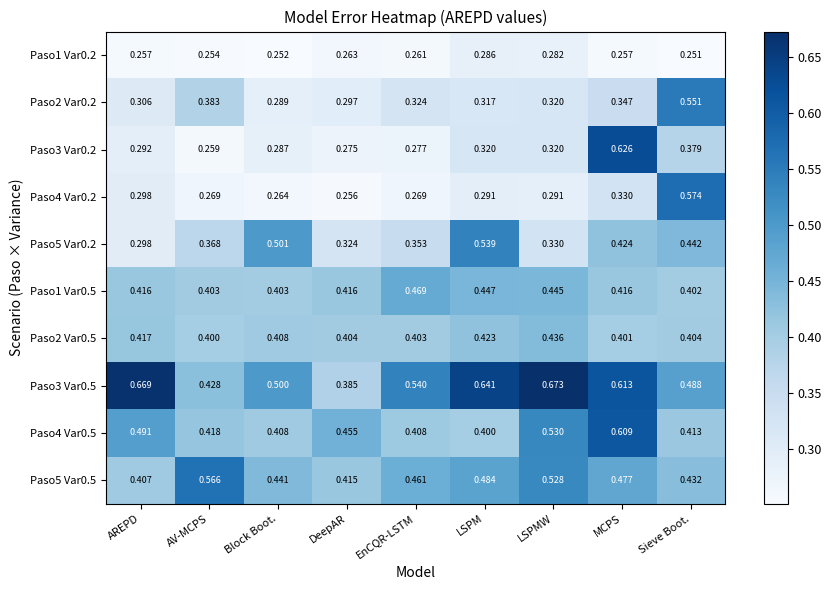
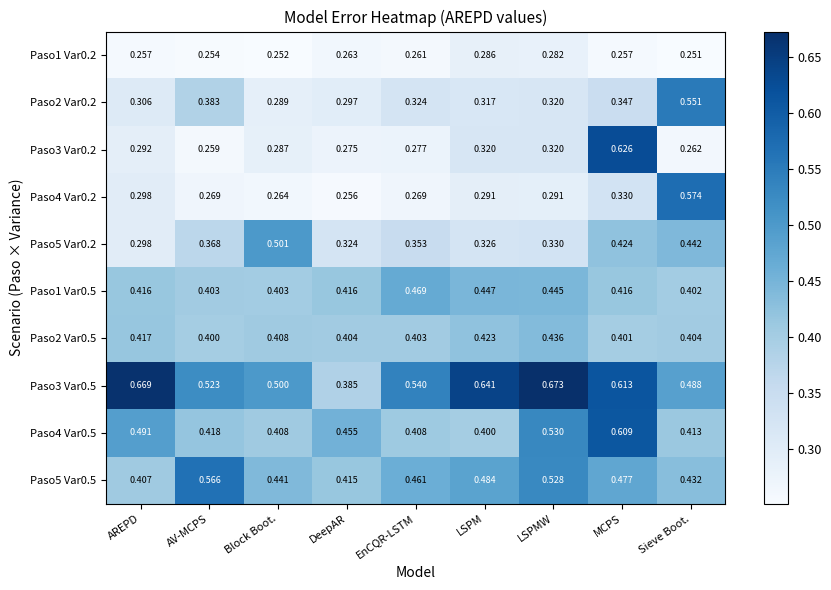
  {
    "Paso1 Var0.2": {
      "AREPD": 0.257,
      "AV-MCPS": 0.254,
      "Block Boot.": 0.252,
      "DeepAR": 0.263,
      "EnCQR-LSTM": 0.261,
      "LSPM": 0.286,
      "LSPMW": 0.282,
      "MCPS": 0.257,
      "Sieve Boot.": 0.251
    },
    "Paso2 Var0.2": {
      "AREPD": 0.306,
      "AV-MCPS": 0.383,
      "Block Boot.": 0.289,
      "DeepAR": 0.297,
      "EnCQR-LSTM": 0.324,
      "LSPM": 0.317,
      "LSPMW": 0.320,
      "MCPS": 0.347,
      "Sieve Boot.": 0.551
    },
    "Paso3 Var0.2": {
      "AREPD": 0.292,
      "AV-MCPS": 0.259,
      "Block Boot.": 0.287,
      "DeepAR": 0.275,
      "EnCQR-LSTM": 0.277,
      "LSPM": 0.320,
      "LSPMW": 0.320,
      "MCPS": 0.626,
-     "Sieve Boot.": 0.379
+     "Sieve Boot.": 0.262
    },
    "Paso4 Var0.2": {
      "AREPD": 0.298,
      "AV-MCPS": 0.269,
      "Block Boot.": 0.264,
      "DeepAR": 0.256,
      "EnCQR-LSTM": 0.269,
      "LSPM": 0.291,
      "LSPMW": 0.291,
      "MCPS": 0.330,
      "Sieve Boot.": 0.574
    },
    "Paso5 Var0.2": {
      "AREPD": 0.298,
      "AV-MCPS": 0.368,
      "Block Boot.": 0.501,
      "DeepAR": 0.324,
      "EnCQR-LSTM": 0.353,
-     "LSPM": 0.539,
+     "LSPM": 0.326,
      "LSPMW": 0.330,
      "MCPS": 0.424,
      "Sieve Boot.": 0.442
    },
    "Paso1 Var0.5": {
      "AREPD": 0.416,
      "AV-MCPS": 0.403,
      "Block Boot.": 0.403,
      "DeepAR": 0.416,
      "EnCQR-LSTM": 0.469,
      "LSPM": 0.447,
      "LSPMW": 0.445,
      "MCPS": 0.416,
      "Sieve Boot.": 0.402
    },
    "Paso2 Var0.5": {
      "AREPD": 0.417,
      "AV-MCPS": 0.400,
      "Block Boot.": 0.408,
      "DeepAR": 0.404,
      "EnCQR-LSTM": 0.403,
      "LSPM": 0.423,
      "LSPMW": 0.436,
      "MCPS": 0.401,
      "Sieve Boot.": 0.404
    },
    "Paso3 Var0.5": {
      "AREPD": 0.669,
-     "AV-MCPS": 0.428,
+     "AV-MCPS": 0.523,
      "Block Boot.": 0.500,
      "DeepAR": 0.385,
      "EnCQR-LSTM": 0.540,
      "LSPM": 0.641,
      "LSPMW": 0.673,
      "MCPS": 0.613,
      "Sieve Boot.": 0.488
    },
    "Paso4 Var0.5": {
      "AREPD": 0.491,
      "AV-MCPS": 0.418,
      "Block Boot.": 0.408,
      "DeepAR": 0.455,
      "EnCQR-LSTM": 0.408,
      "LSPM": 0.400,
      "LSPMW": 0.530,
      "MCPS": 0.609,
      "Sieve Boot.": 0.413
    },
    "Paso5 Var0.5": {
      "AREPD": 0.407,
      "AV-MCPS": 0.566,
      "Block Boot.": 0.441,
      "DeepAR": 0.415,
      "EnCQR-LSTM": 0.461,
      "LSPM": 0.484,
      "LSPMW": 0.528,
      "MCPS": 0.477,
      "Sieve Boot.": 0.432
    }
  }
